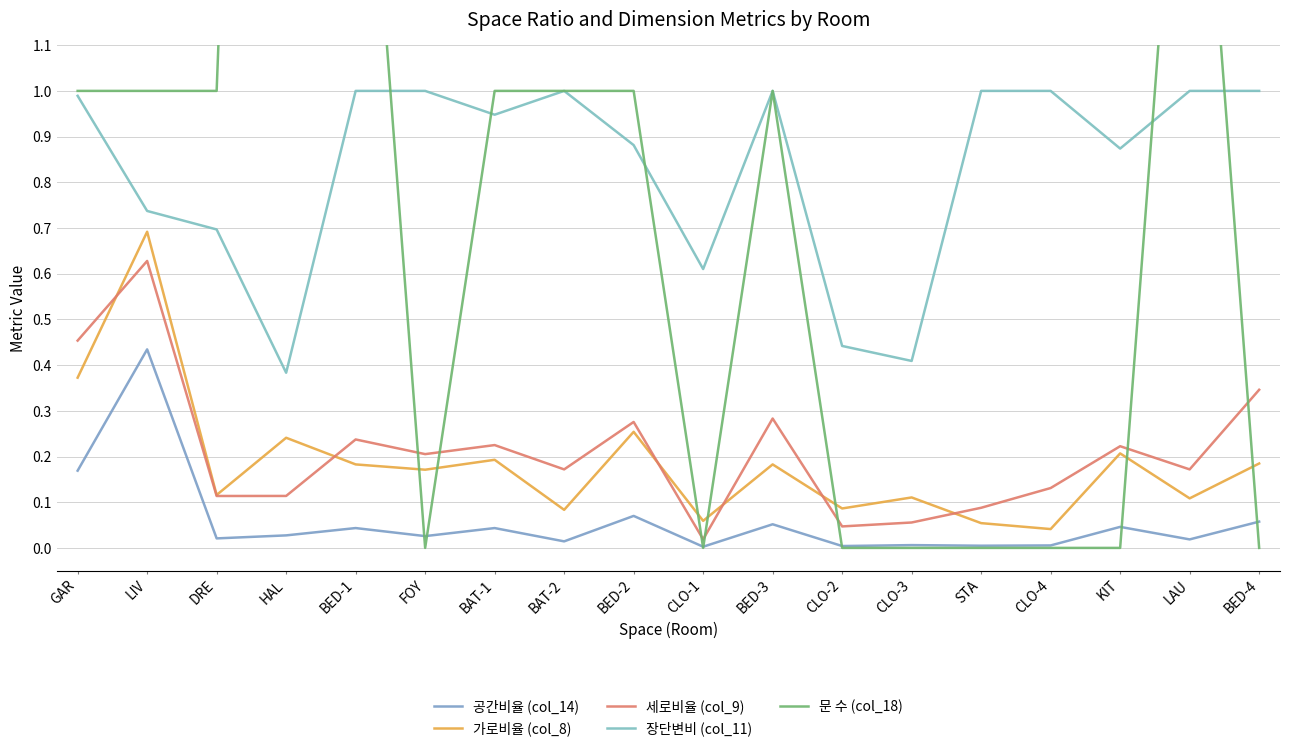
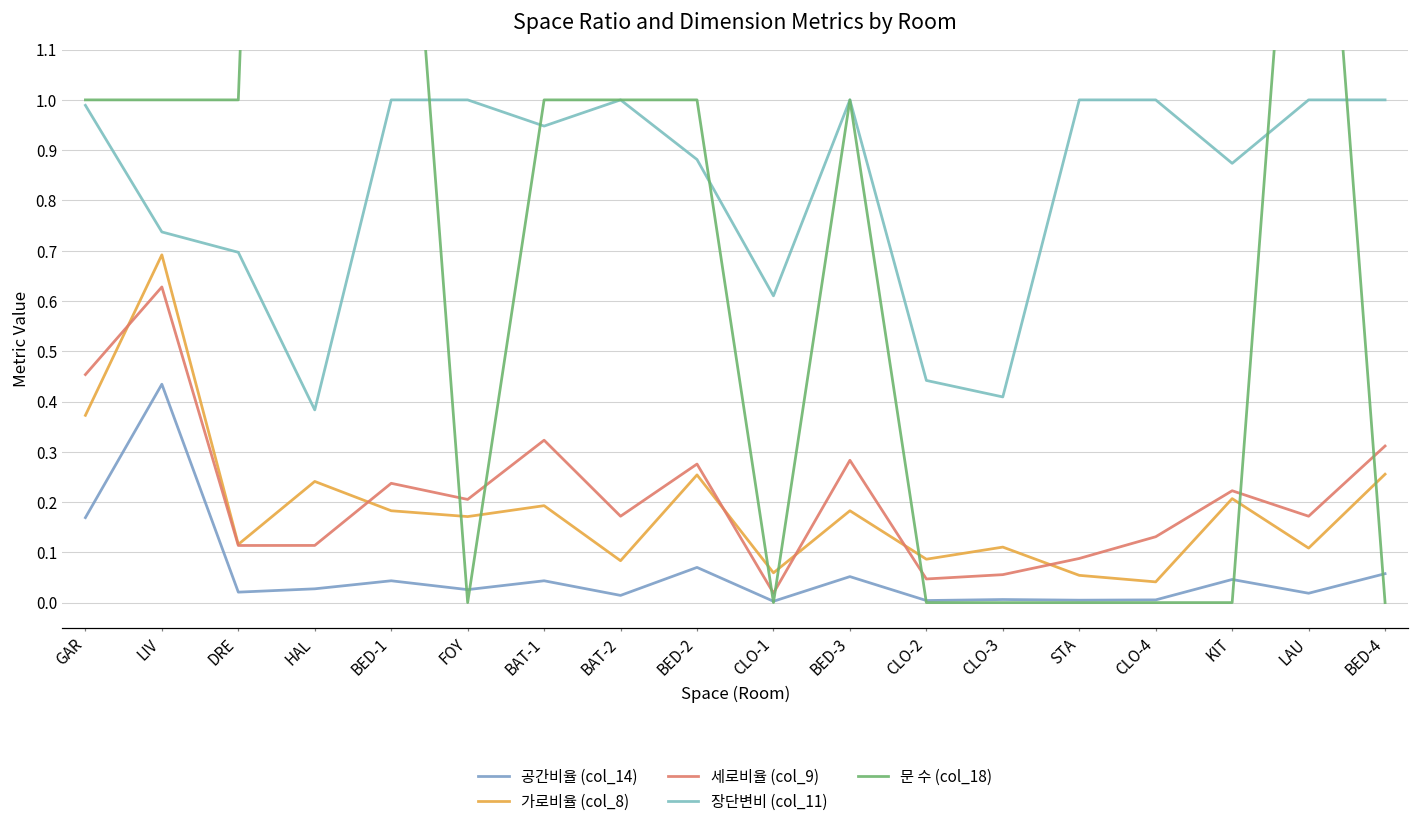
  {
    "가로비율 (col_8)": {
      "GAR": 0.37,
      "LIV": 0.69,
      "HAL": 0.24,
      "BED-1": 0.18,
      "FOY": 0.17,
      "BAT-1": 0.19,
      "BAT-2": 0.08,
      "BED-2": 0.25,
      "CLO-1": 0.06,
      "BED-3": 0.18,
      "CLO-2": 0.09,
      "CLO-3": 0.11,
      "STA": 0.05,
      "CLO-4": 0.04,
      "KIT": 0.21,
      "LAU": 0.11,
-     "BED-4": 0.18
+     "BED-4": 0.26
    },
    "세로비율 (col_9)": {
      "GAR": 0.45,
      "LIV": 0.63,
      "HAL": 0.11,
      "BED-1": 0.24,
      "FOY": 0.21,
-     "BAT-1": 0.23,
+     "BAT-1": 0.32,
      "BAT-2": 0.17,
      "BED-2": 0.28,
      "CLO-1": 0.02,
      "BED-3": 0.28,
      "CLO-2": 0.05,
      "CLO-3": 0.06,
      "STA": 0.09,
      "CLO-4": 0.13,
      "KIT": 0.22,
      "LAU": 0.17,
-     "BED-4": 0.35
+     "BED-4": 0.31
    },
    "문 수 (col_18)": {
      "GAR": 1.00,
      "LIV": 1.00,
      "DRE": 1.00,
      "FOY": 0.00,
      "BAT-1": 1.00,
      "BED-2": 1.00,
      "CLO-3": 0.00,
      "KIT": 0.00,
      "BED-4": 0.00
    }
  }
